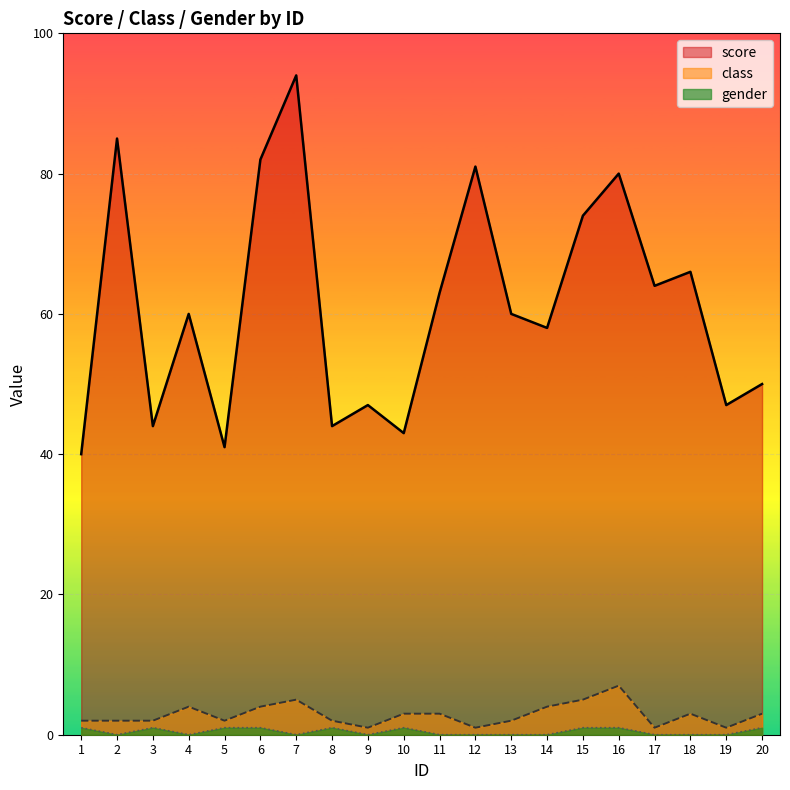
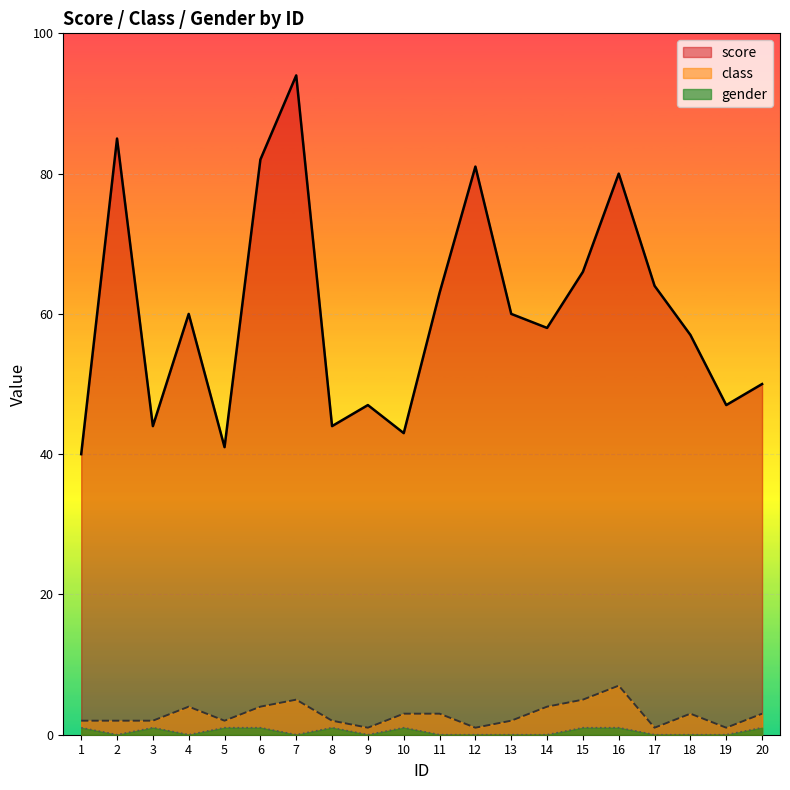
  {
    "score": {
      "1": 40,
      "2": 85,
      "3": 44,
      "4": 60,
      "5": 41,
      "6": 82,
      "7": 94,
      "8": 44,
      "9": 47,
      "10": 43,
      "11": 63,
      "12": 81,
      "13": 60,
      "14": 58,
-     "15": 74,
+     "15": 66,
      "16": 80,
      "17": 64,
-     "18": 66,
+     "18": 57,
      "19": 47,
      "20": 50
    },
    "class": {
      "1": 2,
      "2": 2,
      "3": 2,
      "4": 4,
      "5": 2,
      "6": 4,
      "7": 5,
      "8": 2,
      "9": 1,
      "10": 3,
      "11": 3,
      "12": 1,
      "13": 2,
      "14": 4,
      "15": 5,
      "16": 7,
      "17": 1,
      "18": 3,
      "19": 1,
      "20": 3
    },
    "gender": {
      "1": 1,
      "2": 0,
      "3": 1,
      "4": 0,
      "5": 1,
      "6": 1,
      "7": 0,
      "8": 1,
      "9": 0,
      "10": 1,
      "11": 0,
      "12": 0,
      "13": 0,
      "14": 0,
      "15": 1,
      "16": 1,
      "17": 0,
      "18": 0,
      "19": 0,
      "20": 1
    }
  }
